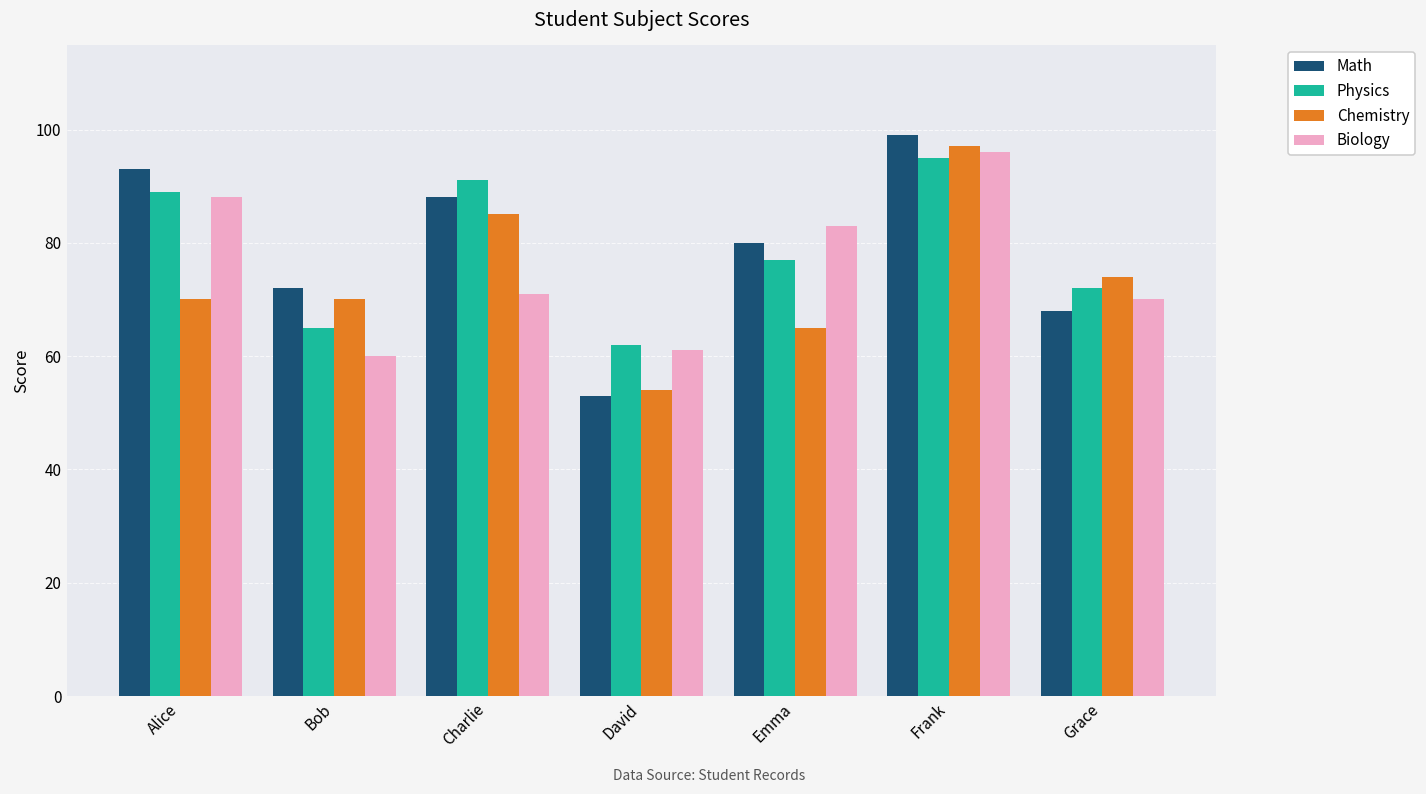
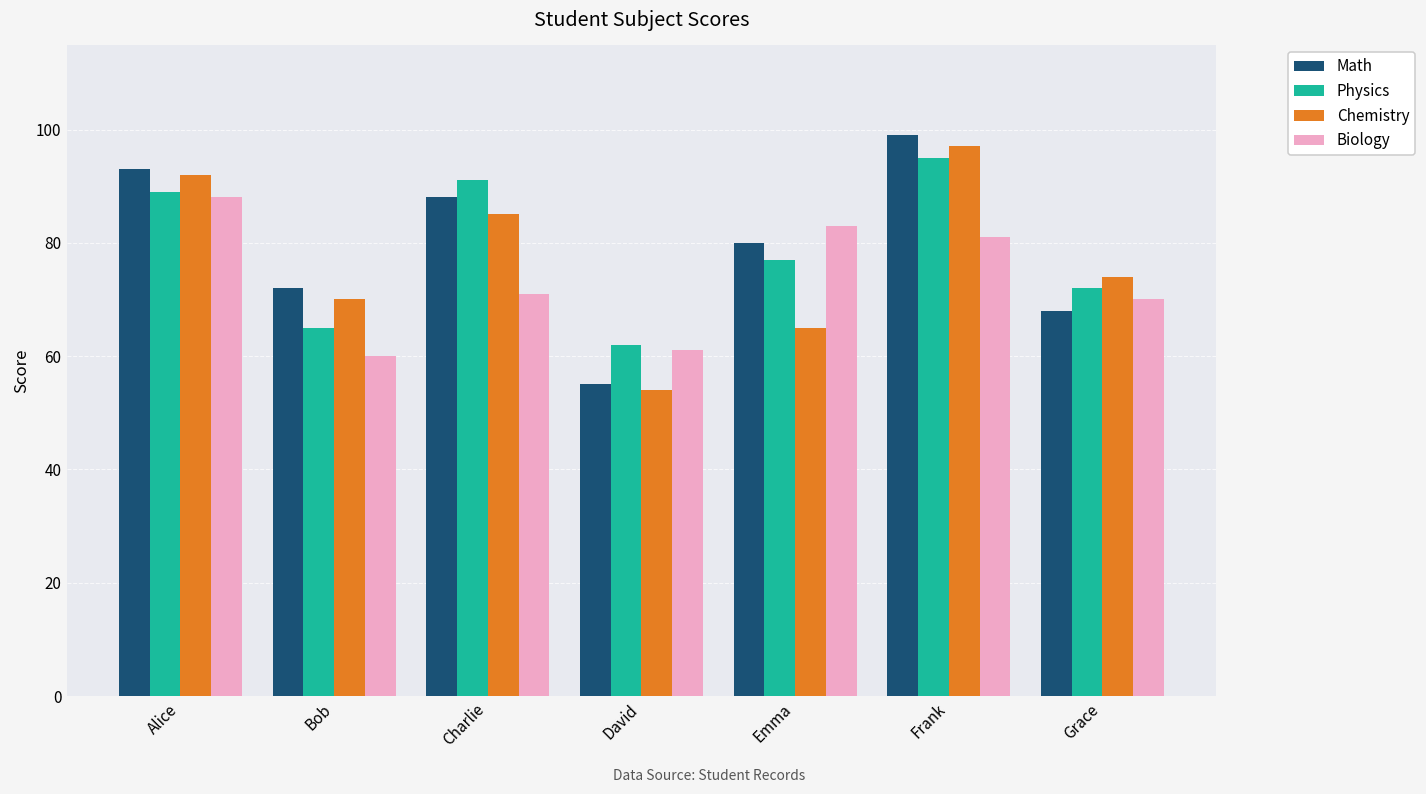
  {
    "Math": {
      "Alice": 93,
      "Bob": 72,
      "Charlie": 88,
-     "David": 53,
+     "David": 55,
      "Emma": 80,
      "Frank": 99,
      "Grace": 68
    },
    "Physics": {
      "Alice": 89,
      "Bob": 65,
      "Charlie": 91,
      "David": 62,
      "Emma": 77,
      "Frank": 95,
      "Grace": 72
    },
    "Chemistry": {
-     "Alice": 70,
+     "Alice": 92,
      "Bob": 70,
      "Charlie": 85,
      "David": 54,
      "Emma": 65,
      "Frank": 97,
      "Grace": 74
    },
    "Biology": {
      "Alice": 88,
      "Bob": 60,
      "Charlie": 71,
      "David": 61,
      "Emma": 83,
-     "Frank": 96,
+     "Frank": 81,
      "Grace": 70
    }
  }
